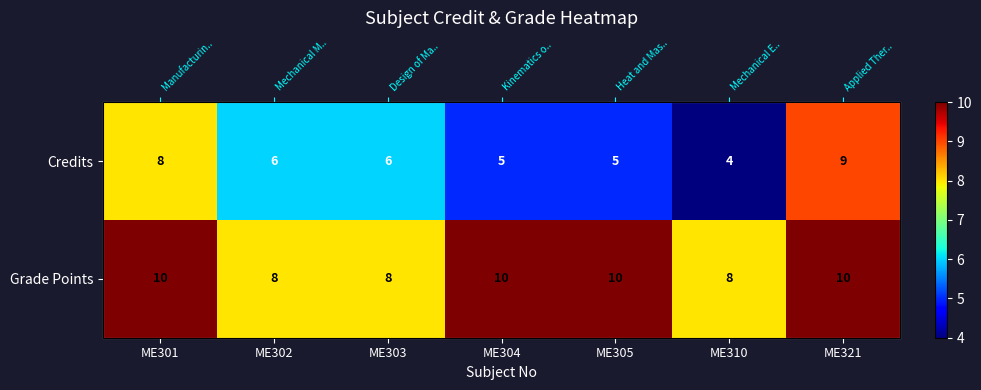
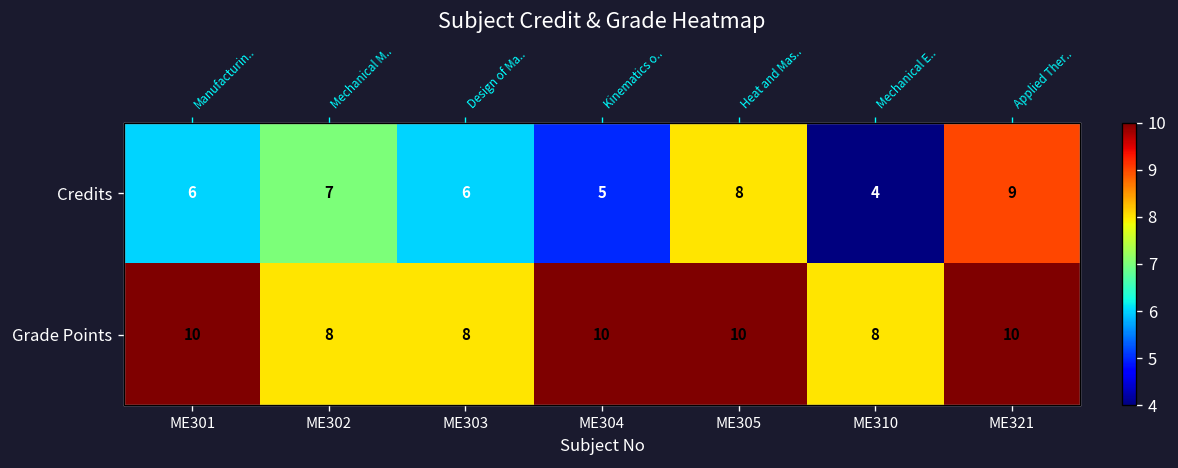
  {
    "Credits": {
-     "ME301": 8,
-     "ME302": 6,
+     "ME301": 6,
+     "ME302": 7,
      "ME303": 6,
      "ME304": 5,
-     "ME305": 5,
+     "ME305": 8,
      "ME310": 4,
      "ME321": 9
    },
    "Grade Points": {
      "ME301": 10,
      "ME302": 8,
      "ME303": 8,
      "ME304": 10,
      "ME305": 10,
      "ME310": 8,
      "ME321": 10
    }
  }
